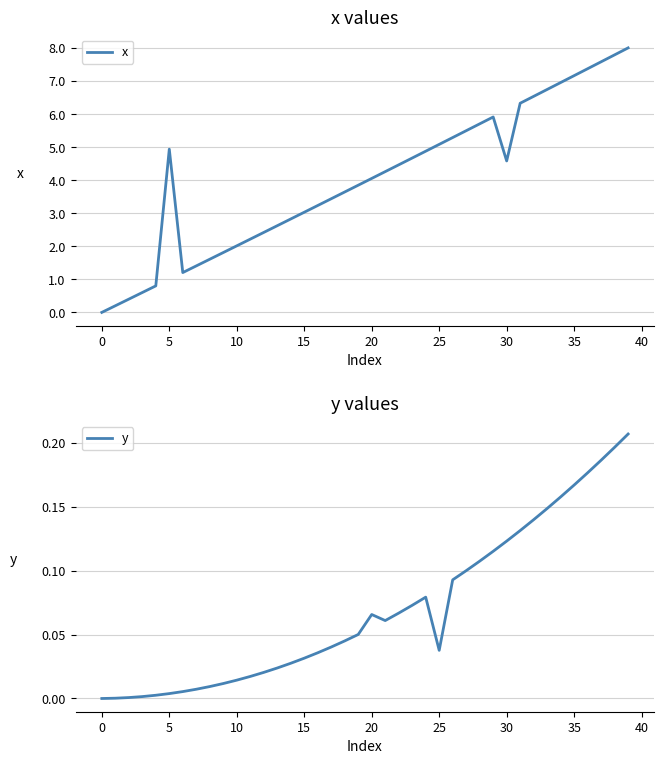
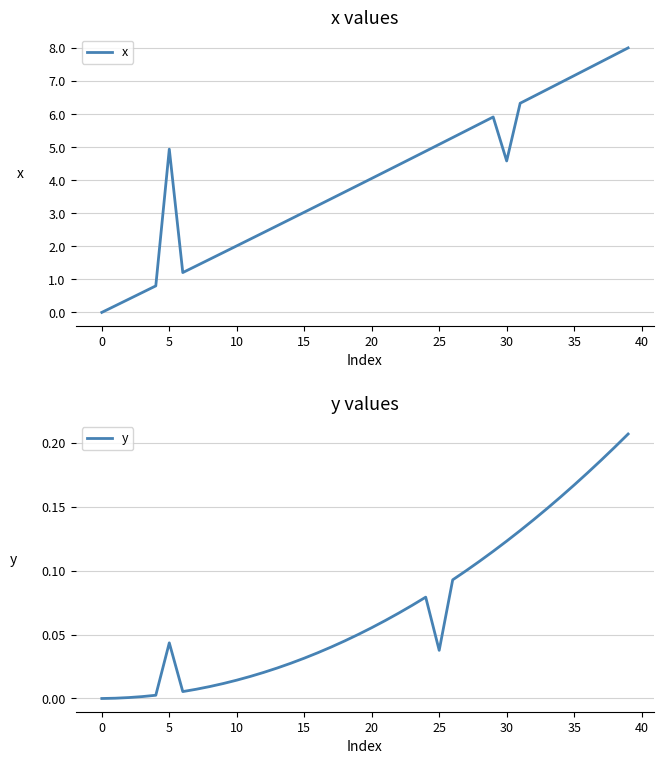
  {
    "x values": {
      "0": 0.0,
      "5": 4.9,
      "10": 2.0,
      "15": 3.0,
      "20": 4.1,
      "25": 5.1,
      "30": 4.6,
      "35": 7.2
    },
    "y values": {
      "0": 0.000,
-     "5": 0.004,
+     "5": 0.043,
      "10": 0.014,
      "15": 0.031,
-     "20": 0.066,
+     "20": 0.055,
      "25": 0.038,
      "30": 0.123,
      "35": 0.167
    }
  }
